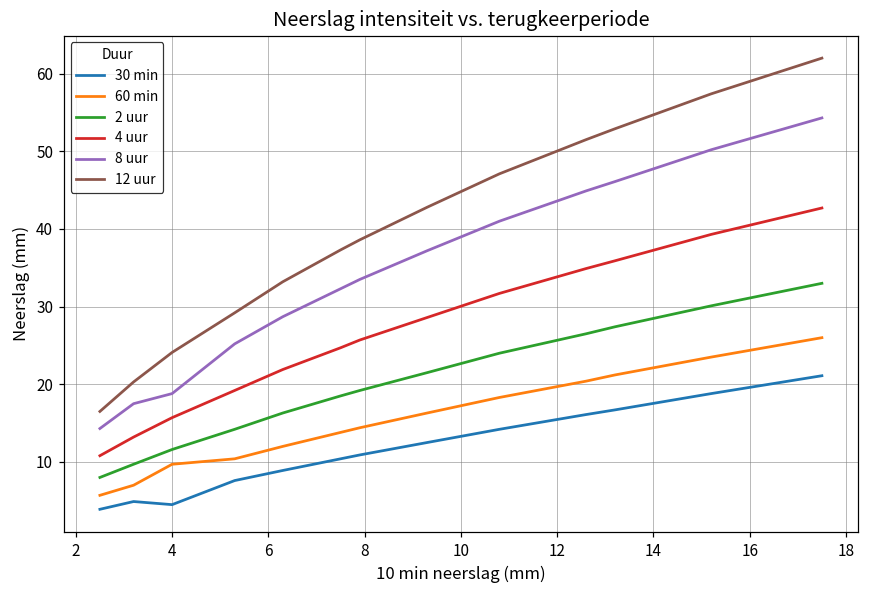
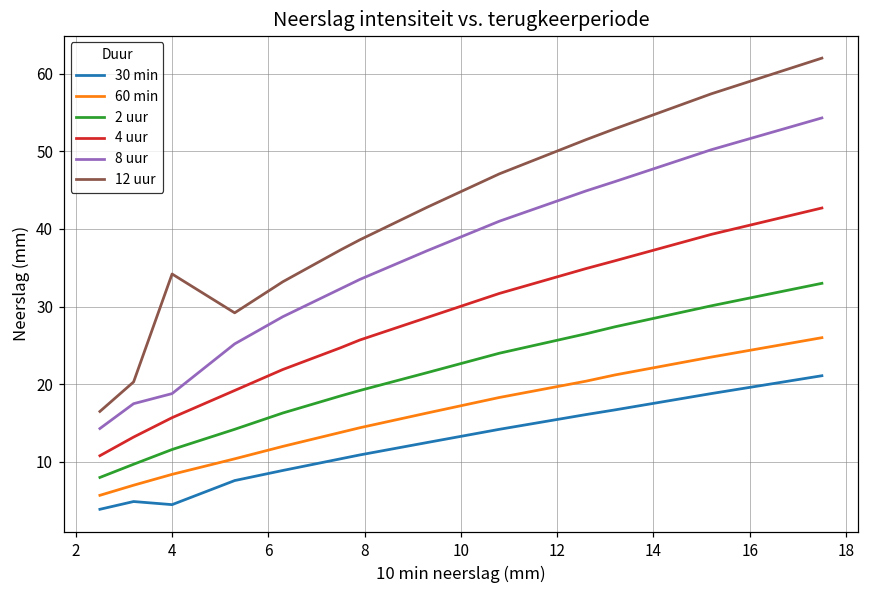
  {
    "30 min": {
      "4": 5
    },
    "60 min": {
-     "4": 10
+     "4": 8
    },
    "2 uur": {
      "4": 12
    },
    "4 uur": {
      "4": 16
    },
    "8 uur": {
      "4": 19
    },
    "12 uur": {
-     "4": 24
+     "4": 34
    }
  }
